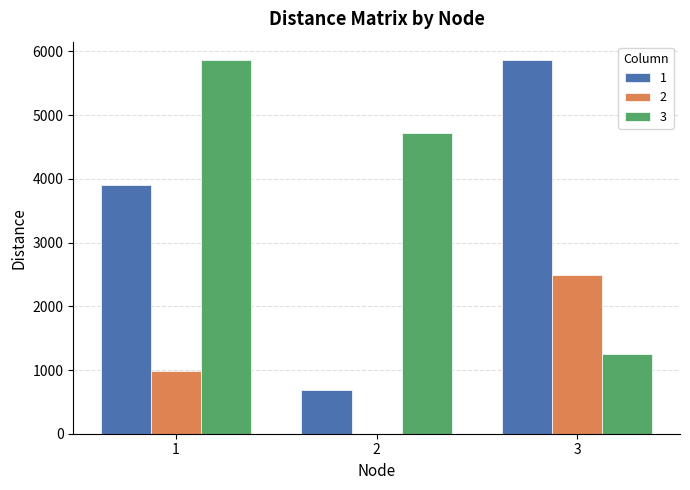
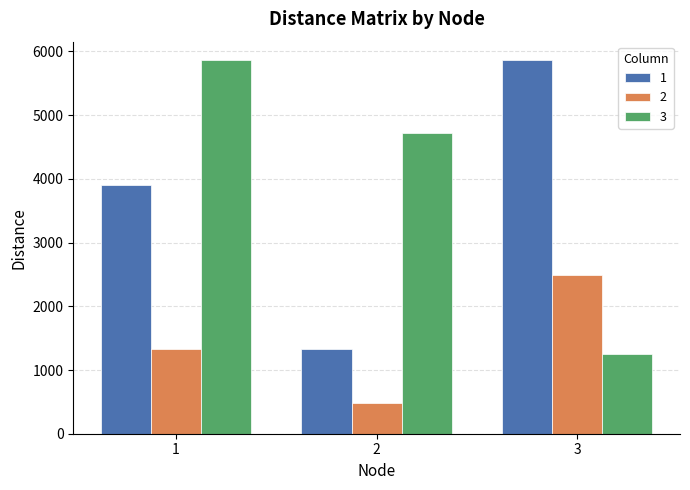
  {
    "1": {
      "1": 3900,
-     "2": 700,
+     "2": 1300,
      "3": 5900
    },
    "2": {
-     "1": 1000,
-     "2": 0,
+     "1": 1300,
+     "2": 500,
      "3": 2500
    },
    "3": {
      "1": 5900,
      "2": 4700,
      "3": 1300
    }
  }
